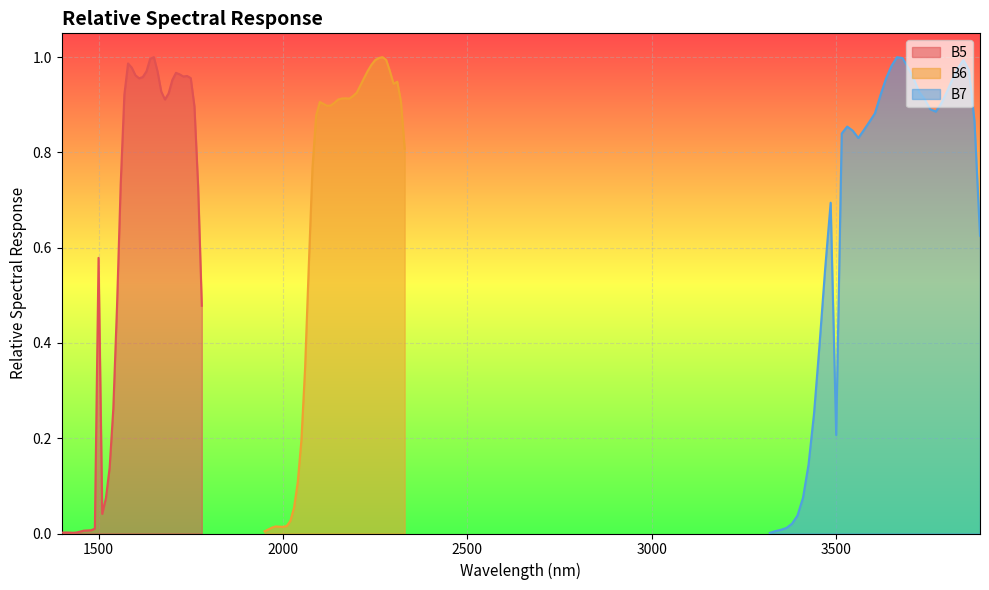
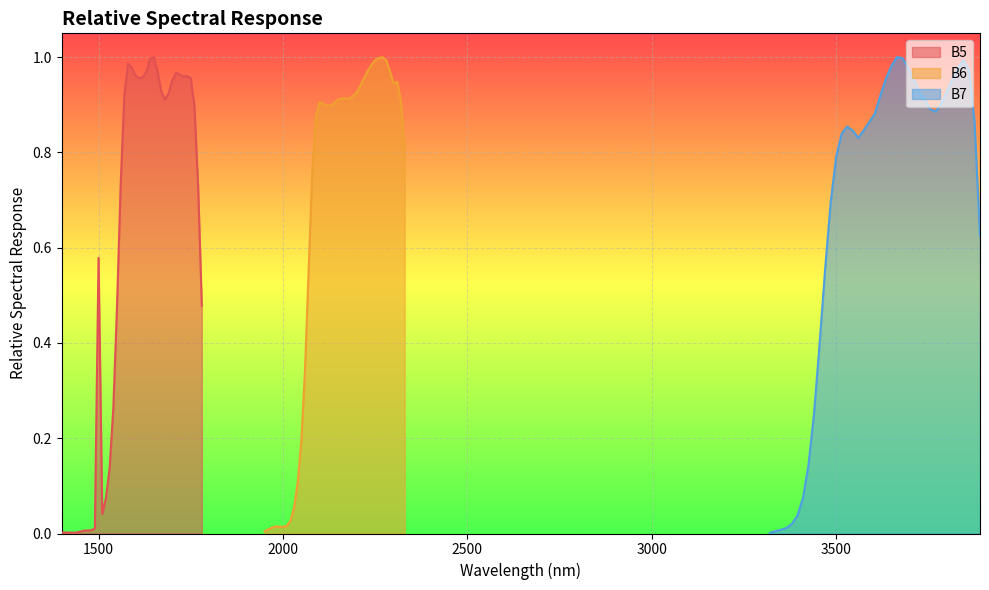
  {
    "B5": {
      "1500": 0.58
    },
    "B6": {
      "2000": 0.01
    },
    "B7": {
-     "3500": 0.21
+     "3500": 0.79
    }
  }
